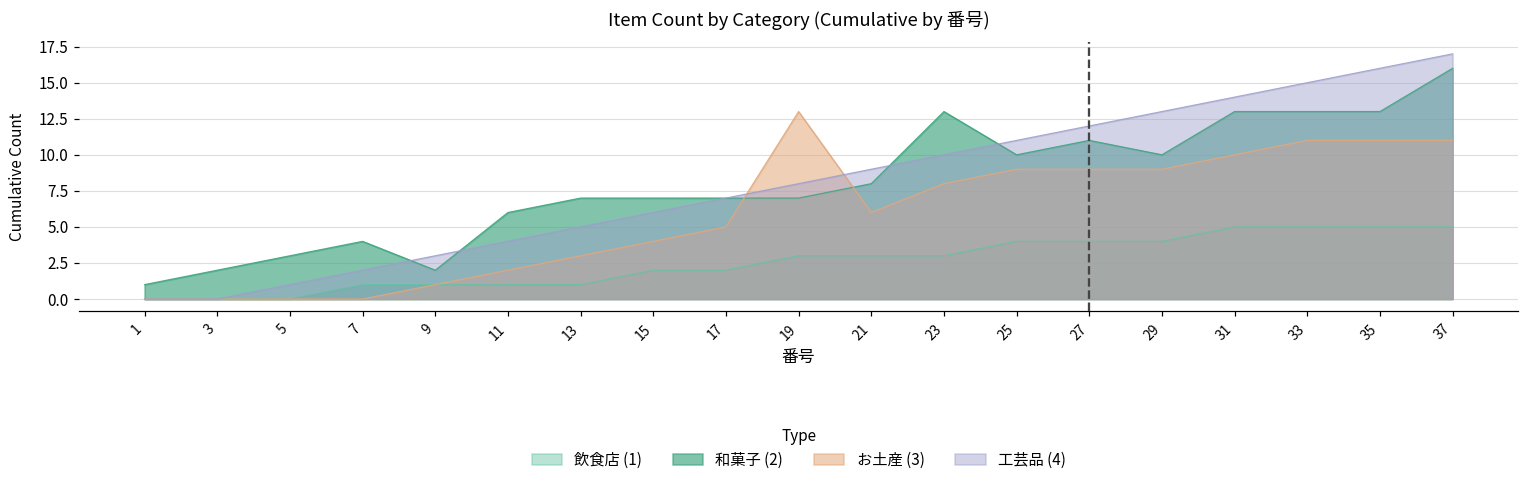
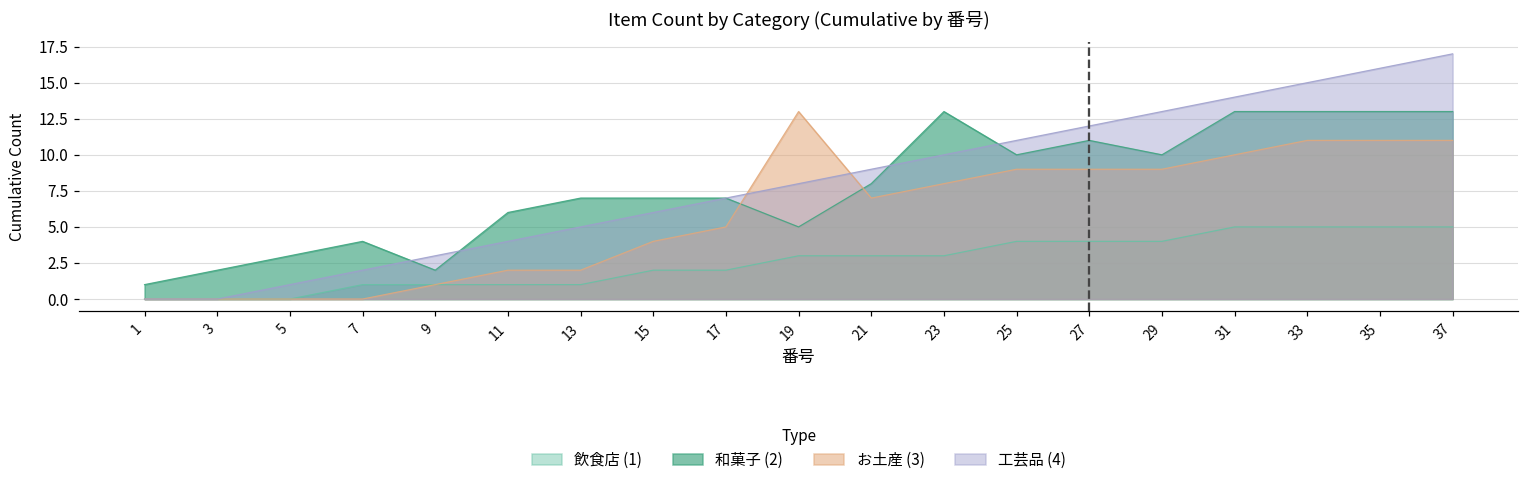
  {
    "和菓子 (2)": {
      "1": 1,
      "3": 2,
      "5": 3,
      "7": 4,
      "9": 2,
      "11": 6,
      "13": 7,
      "15": 7,
-     "19": 7,
+     "19": 5,
      "21": 8,
      "23": 13,
      "25": 10,
      "27": 11,
      "29": 10,
      "31": 13,
      "33": 13,
      "35": 13,
-     "37": 16
+     "37": 13
    },
    "お土産 (3)": {
      "7": 0,
      "11": 2,
-     "13": 3,
+     "13": 2,
      "15": 4,
      "17": 5,
      "19": 13,
-     "21": 6,
+     "21": 7,
      "23": 8,
      "25": 9,
      "27": 9,
      "29": 9,
      "31": 10,
      "33": 11,
      "35": 11,
      "37": 11
    }
  }
